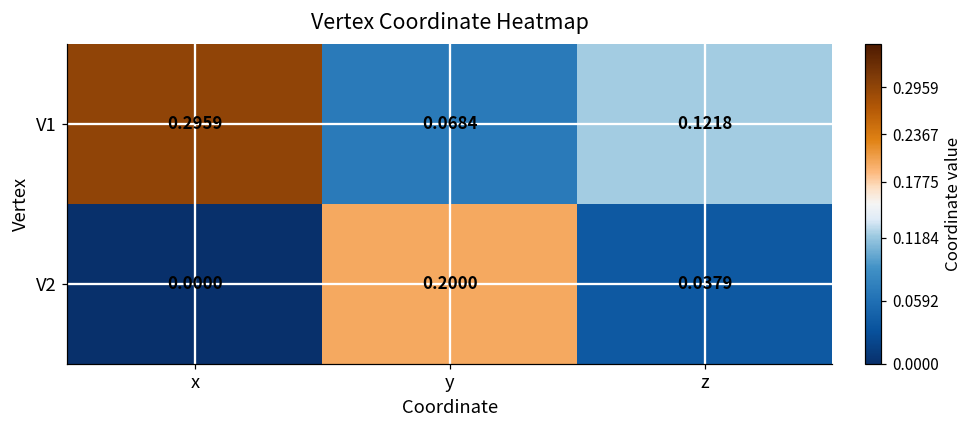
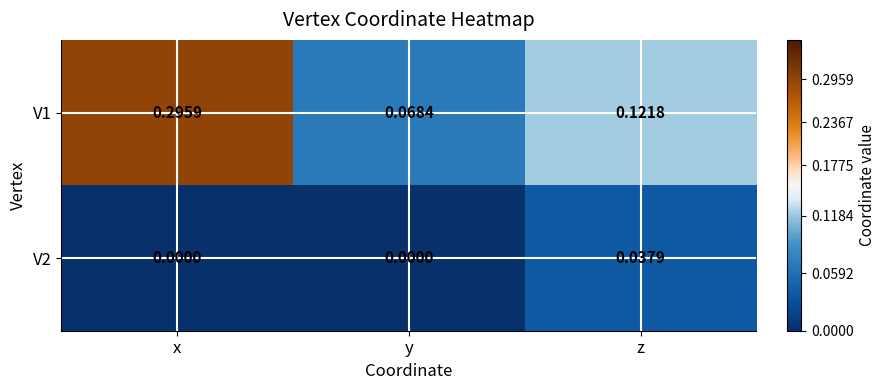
  {
    "V1": {
      "x": 0.2959,
      "y": 0.0684,
      "z": 0.1218
    },
    "V2": {
      "x": 0.0000,
-     "y": 0.2000,
+     "y": 0.0000,
      "z": 0.0379
    }
  }
